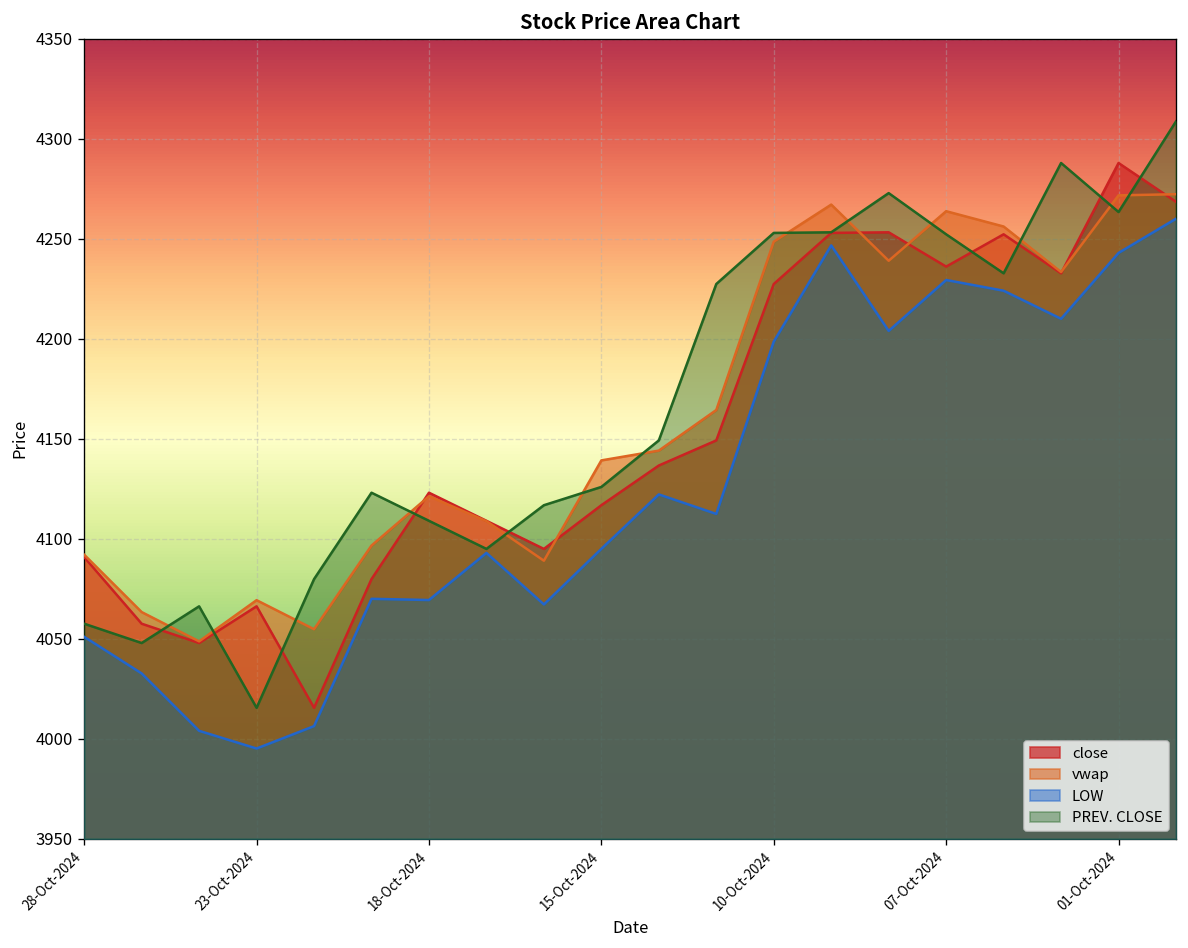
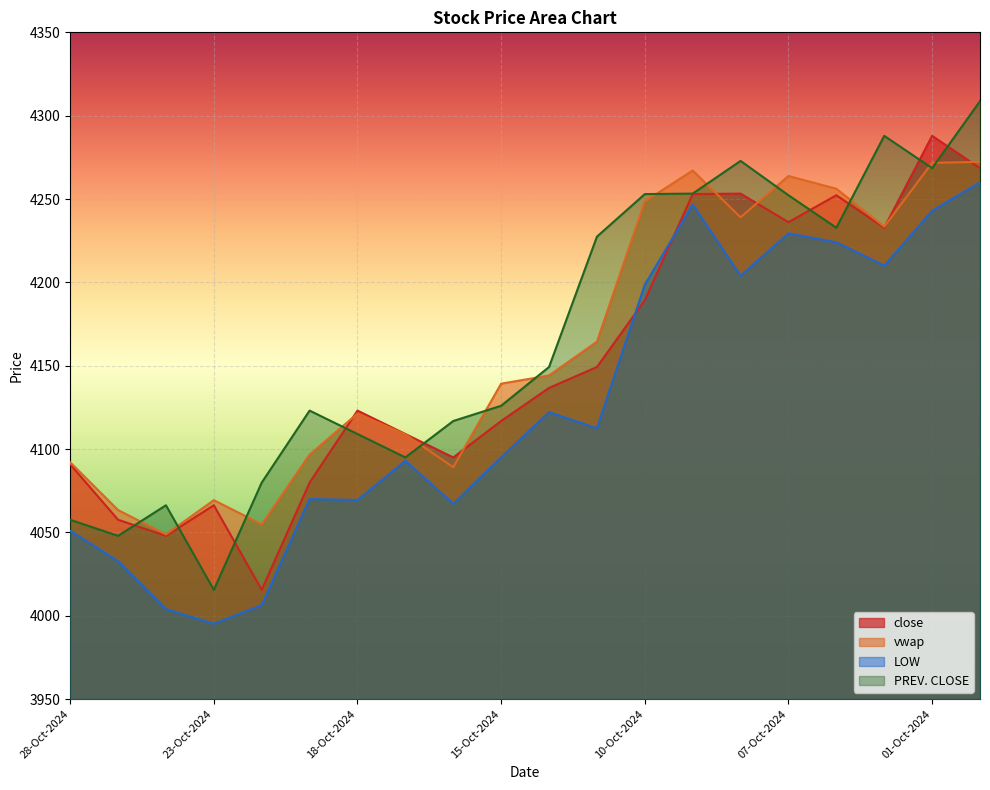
  {
    "close": {
      "23-Oct-2024": 4066,
      "18-Oct-2024": 4123,
      "15-Oct-2024": 4117,
-     "10-Oct-2024": 4227,
+     "10-Oct-2024": 4189,
      "07-Oct-2024": 4236,
      "01-Oct-2024": 4288
    },
    "vwap": {
      "23-Oct-2024": 4069,
      "18-Oct-2024": 4121,
      "15-Oct-2024": 4139,
      "10-Oct-2024": 4249,
      "07-Oct-2024": 4264,
      "01-Oct-2024": 4272
    },
    "LOW": {
      "28-Oct-2024": 4051,
      "23-Oct-2024": 3995,
      "18-Oct-2024": 4069,
      "15-Oct-2024": 4095,
      "10-Oct-2024": 4199,
      "07-Oct-2024": 4229,
      "01-Oct-2024": 4243
    },
    "PREV. CLOSE": {
      "28-Oct-2024": 4058,
      "23-Oct-2024": 4016,
      "18-Oct-2024": 4109,
      "15-Oct-2024": 4126,
      "10-Oct-2024": 4253,
      "07-Oct-2024": 4252,
-     "01-Oct-2024": 4263
+     "01-Oct-2024": 4269
    }
  }
